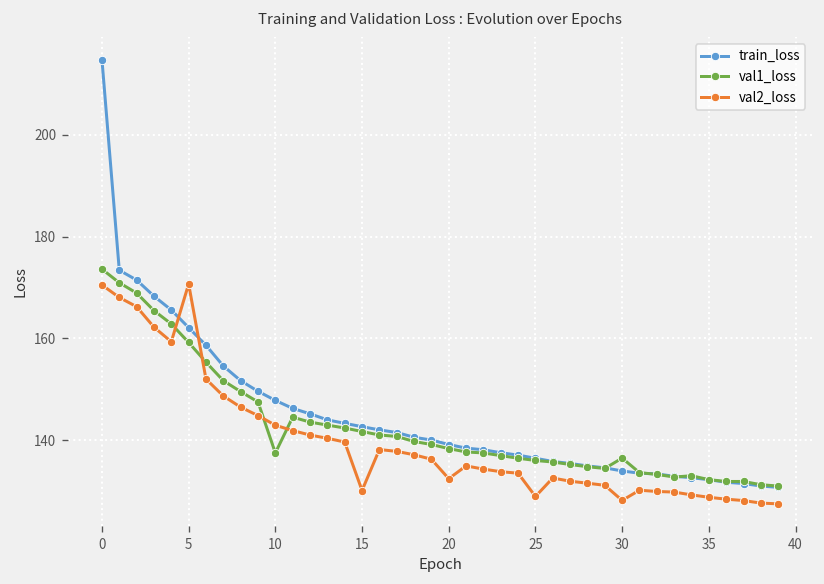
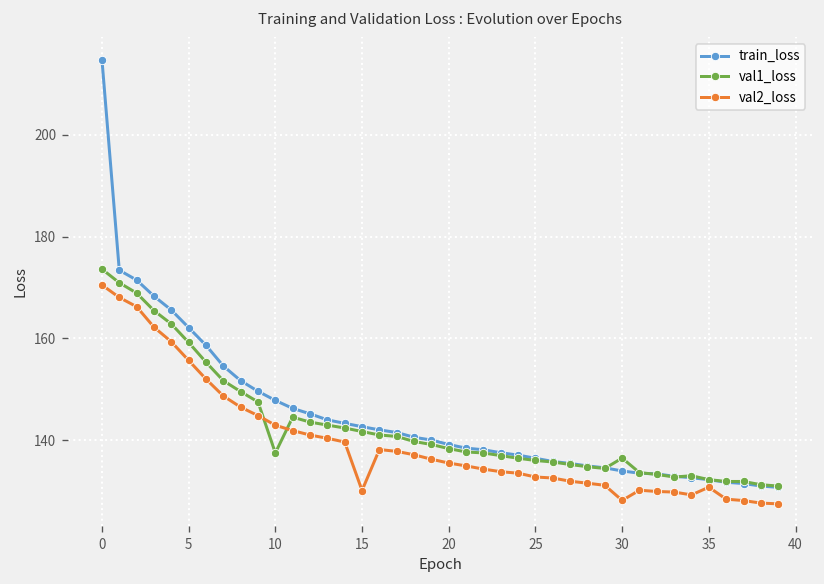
  {
    "train_loss": {
      "0": 215,
      "5": 162,
      "10": 148,
      "15": 143,
      "20": 139,
      "30": 134
    },
    "val1_loss": {
      "0": 174,
      "5": 159,
      "10": 137,
      "15": 142,
      "20": 138,
      "30": 136
    },
    "val2_loss": {
      "0": 170,
-     "5": 171,
+     "5": 156,
      "10": 143,
      "15": 130,
-     "20": 132,
-     "25": 129,
+     "20": 135,
+     "25": 133,
      "30": 128,
-     "35": 129
+     "35": 131
    }
  }
